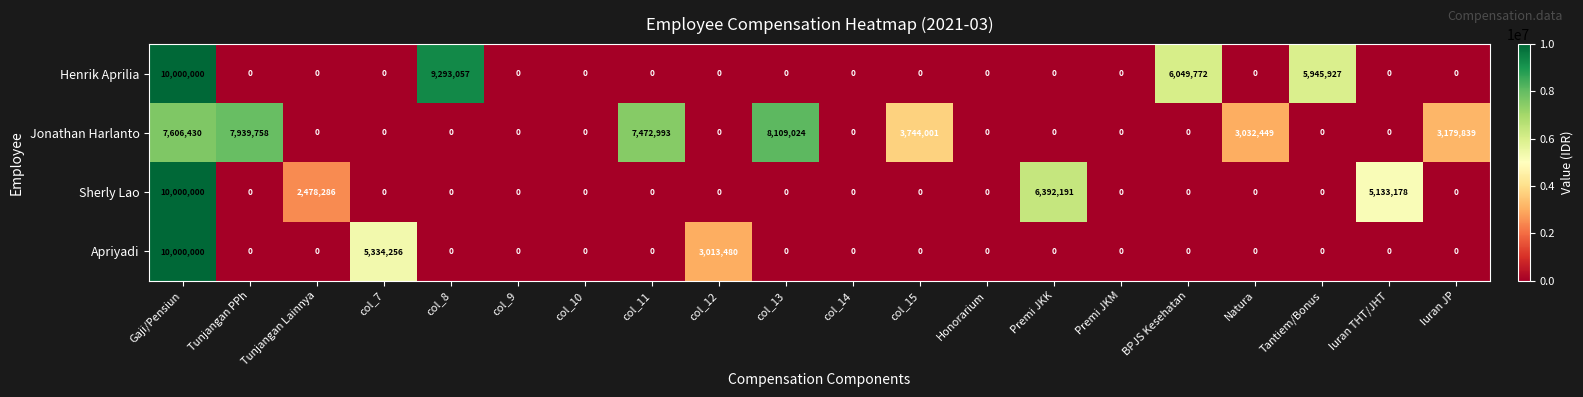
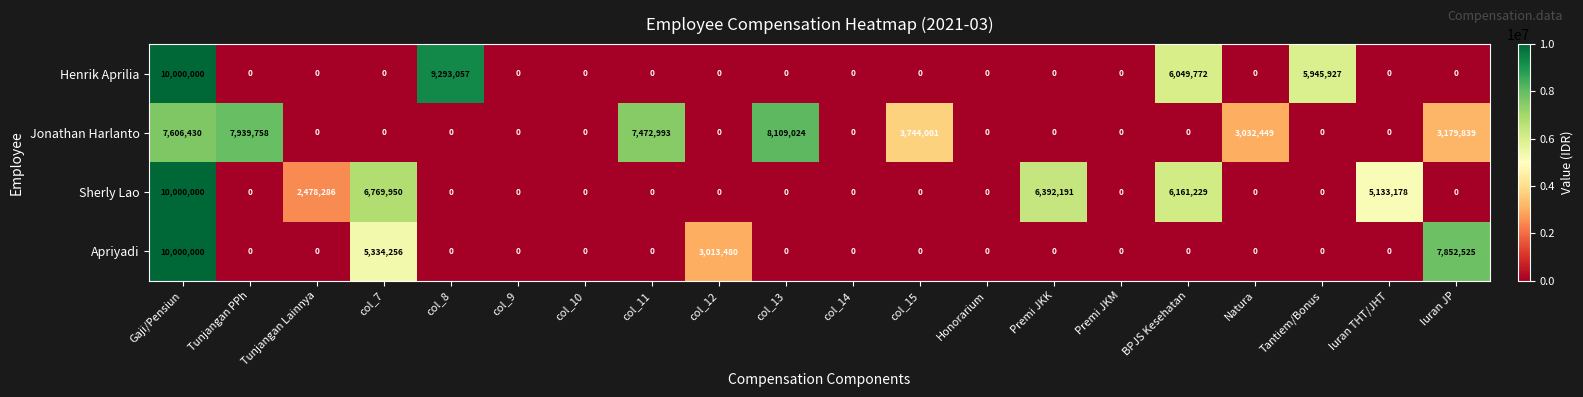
  {
    "Henrik Aprilia": {
      "Gaji/Pensiun": "10,000,000",
      "Tunjangan PPh": "0",
      "Tunjangan Lainnya": "0",
      "col_7": "0",
      "col_8": "9,293,057",
      "col_9": "0",
      "col_10": "0",
      "col_11": "0",
      "col_12": "0",
      "col_13": "0",
      "col_14": "0",
      "col_15": "0",
      "Honorarium": "0",
      "Premi JKK": "0",
      "Premi JKM": "0",
      "BPJS Kesehatan": "6,049,772",
      "Natura": "0",
      "Tantiem/Bonus": "5,945,927",
      "Iuran THT/JHT": "0",
      "Iuran JP": "0"
    },
    "Jonathan Harlanto": {
      "Gaji/Pensiun": "7,606,430",
      "Tunjangan PPh": "7,939,758",
      "Tunjangan Lainnya": "0",
      "col_7": "0",
      "col_8": "0",
      "col_9": "0",
      "col_10": "0",
      "col_11": "7,472,993",
      "col_12": "0",
      "col_13": "8,109,024",
      "col_14": "0",
      "col_15": "3,744,001",
      "Honorarium": "0",
      "Premi JKK": "0",
      "Premi JKM": "0",
      "BPJS Kesehatan": "0",
      "Natura": "3,032,449",
      "Tantiem/Bonus": "0",
      "Iuran THT/JHT": "0",
      "Iuran JP": "3,179,839"
    },
    "Sherly Lao": {
      "Gaji/Pensiun": "10,000,000",
      "Tunjangan PPh": "0",
      "Tunjangan Lainnya": "2,478,286",
-     "col_7": "0",
+     "col_7": "6,769,950",
      "col_8": "0",
      "col_9": "0",
      "col_10": "0",
      "col_11": "0",
      "col_12": "0",
      "col_13": "0",
      "col_14": "0",
      "col_15": "0",
      "Honorarium": "0",
      "Premi JKK": "6,392,191",
      "Premi JKM": "0",
-     "BPJS Kesehatan": "0",
+     "BPJS Kesehatan": "6,161,229",
      "Natura": "0",
      "Tantiem/Bonus": "0",
      "Iuran THT/JHT": "5,133,178",
      "Iuran JP": "0"
    },
    "Apriyadi": {
      "Gaji/Pensiun": "10,000,000",
      "Tunjangan PPh": "0",
      "Tunjangan Lainnya": "0",
      "col_7": "5,334,256",
      "col_8": "0",
      "col_9": "0",
      "col_10": "0",
      "col_11": "0",
      "col_12": "3,013,480",
      "col_13": "0",
      "col_14": "0",
      "col_15": "0",
      "Honorarium": "0",
      "Premi JKK": "0",
      "Premi JKM": "0",
      "BPJS Kesehatan": "0",
      "Natura": "0",
      "Tantiem/Bonus": "0",
      "Iuran THT/JHT": "0",
-     "Iuran JP": "0"
+     "Iuran JP": "7,852,525"
    }
  }
